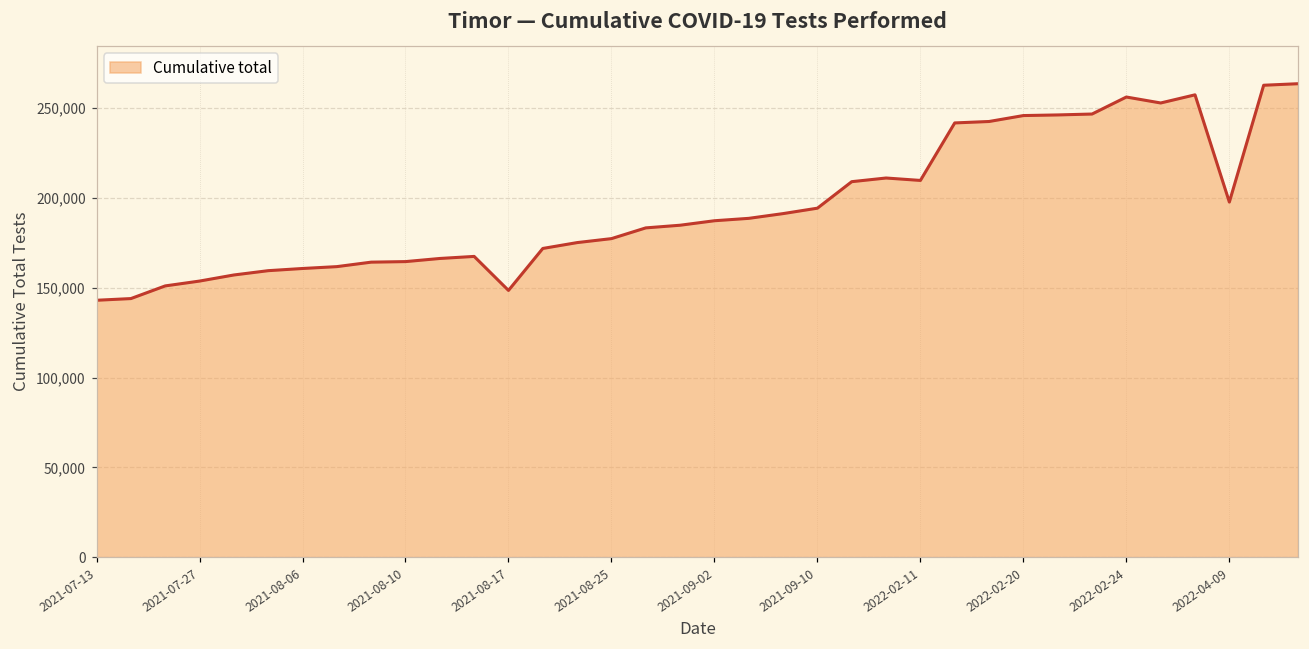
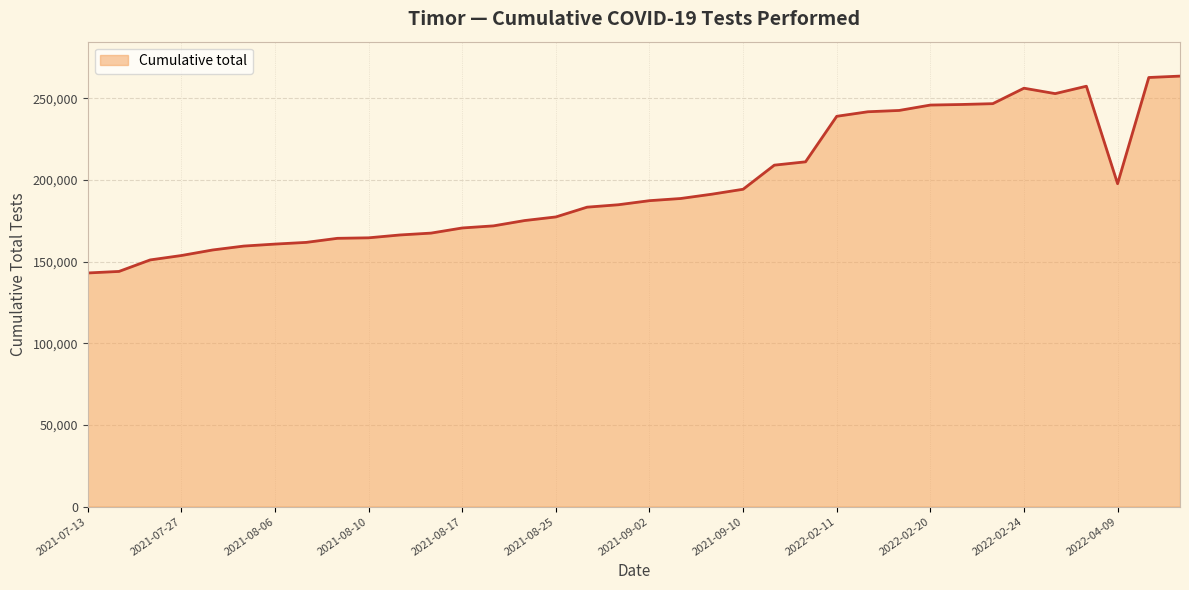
  {
    "2021-07-13": "143,000",
    "2021-07-27": "154,000",
    "2021-08-06": "161,000",
    "2021-08-10": "165,000",
-   "2021-08-17": "149,000",
+   "2021-08-17": "171,000",
    "2021-08-25": "177,000",
    "2021-09-02": "187,000",
    "2021-09-10": "194,000",
-   "2022-02-11": "210,000",
+   "2022-02-11": "239,000",
    "2022-02-20": "246,000",
    "2022-02-24": "256,000",
    "2022-04-09": "198,000"
  }
